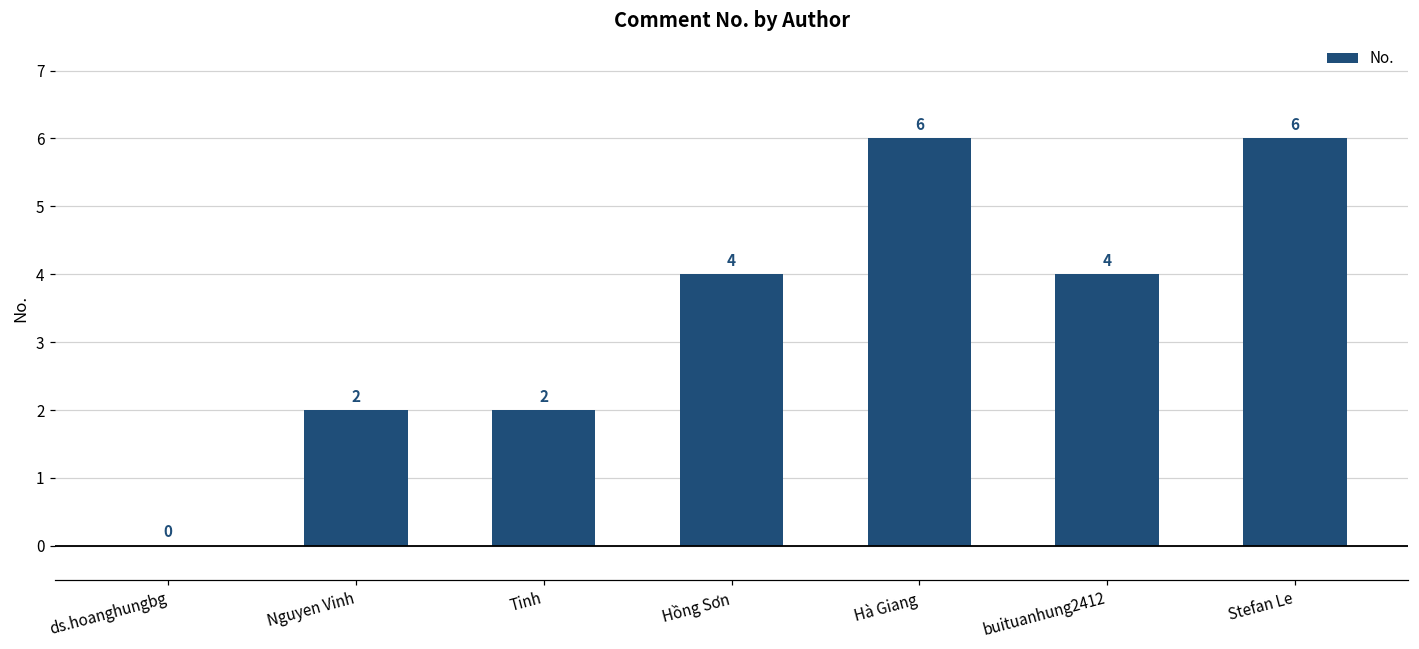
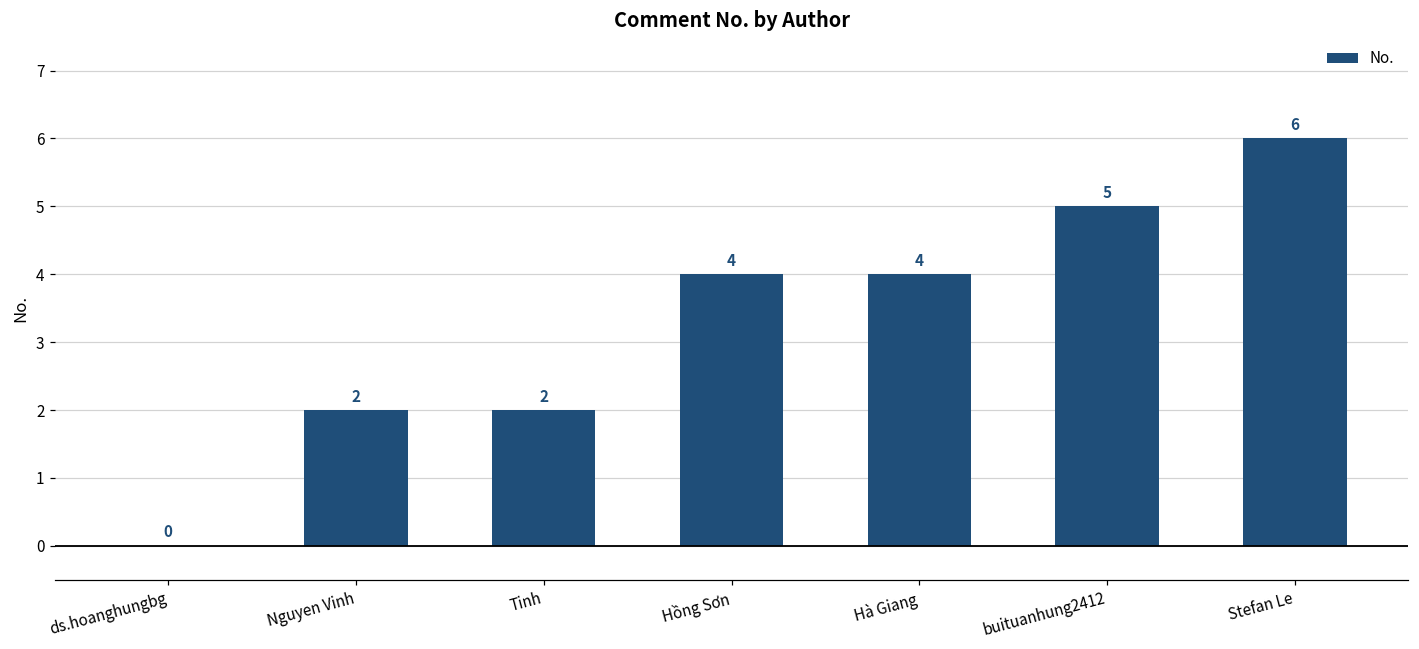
  {
    "ds.hoanghungbg": 0,
    "Nguyen Vinh": 2,
    "Tinh": 2,
    "Hồng Sơn": 4,
-   "Hà Giang": 6,
-   "buituanhung2412": 4,
+   "Hà Giang": 4,
+   "buituanhung2412": 5,
    "Stefan Le": 6
  }
